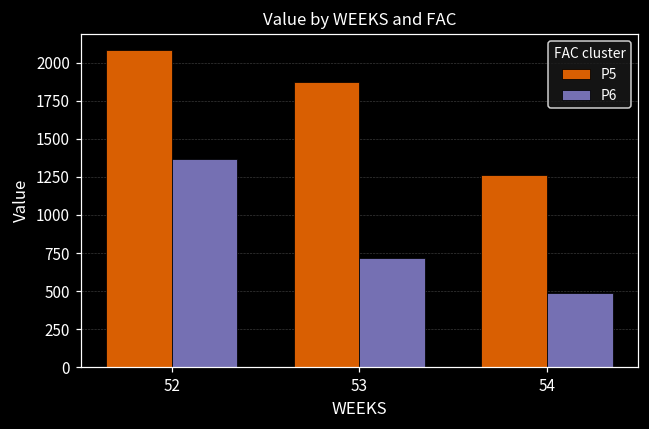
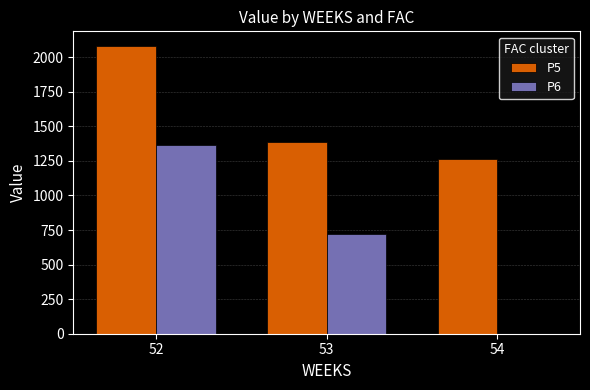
  {
    "P5": {
      "52": 2080,
-     "53": 1870,
+     "53": 1390,
      "54": 1260
    },
    "P6": {
      "52": 1370,
      "53": 720,
-     "54": 480
+     "54": 0
    }
  }
